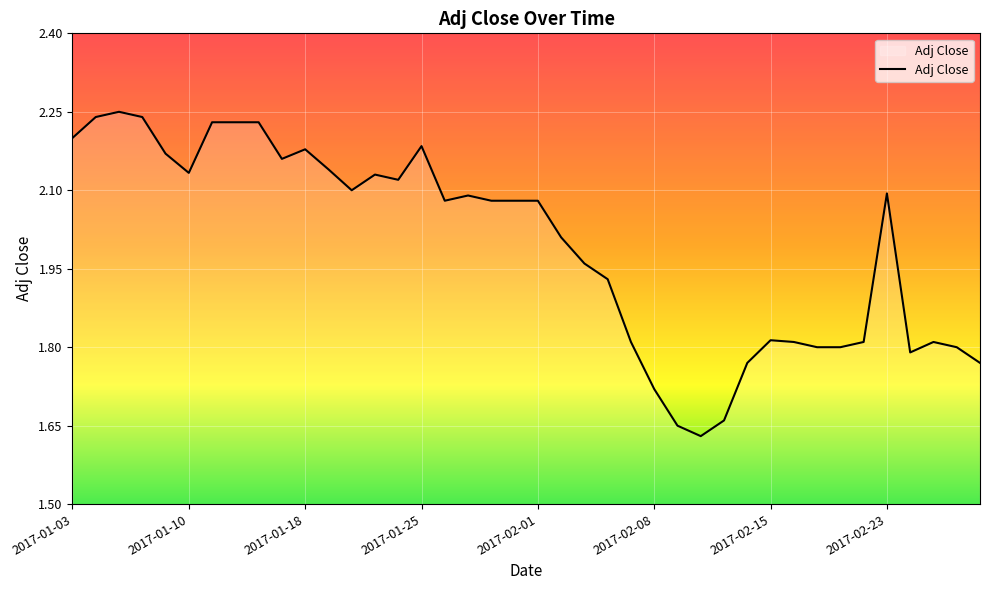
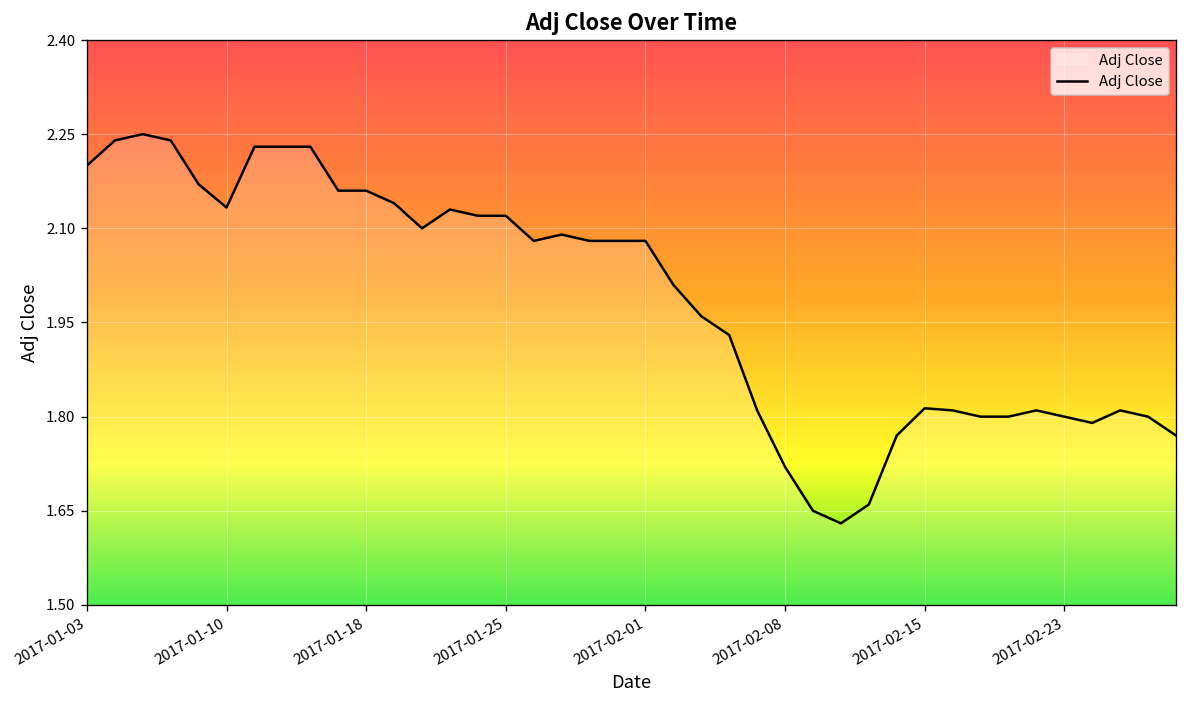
  {
    "2017-01-03": 2.20,
    "2017-01-10": 2.13,
-   "2017-01-18": 2.18,
-   "2017-01-25": 2.18,
+   "2017-01-18": 2.16,
+   "2017-01-25": 2.12,
    "2017-02-01": 2.08,
    "2017-02-08": 1.72,
    "2017-02-15": 1.81,
-   "2017-02-23": 2.09
+   "2017-02-23": 1.80
  }
